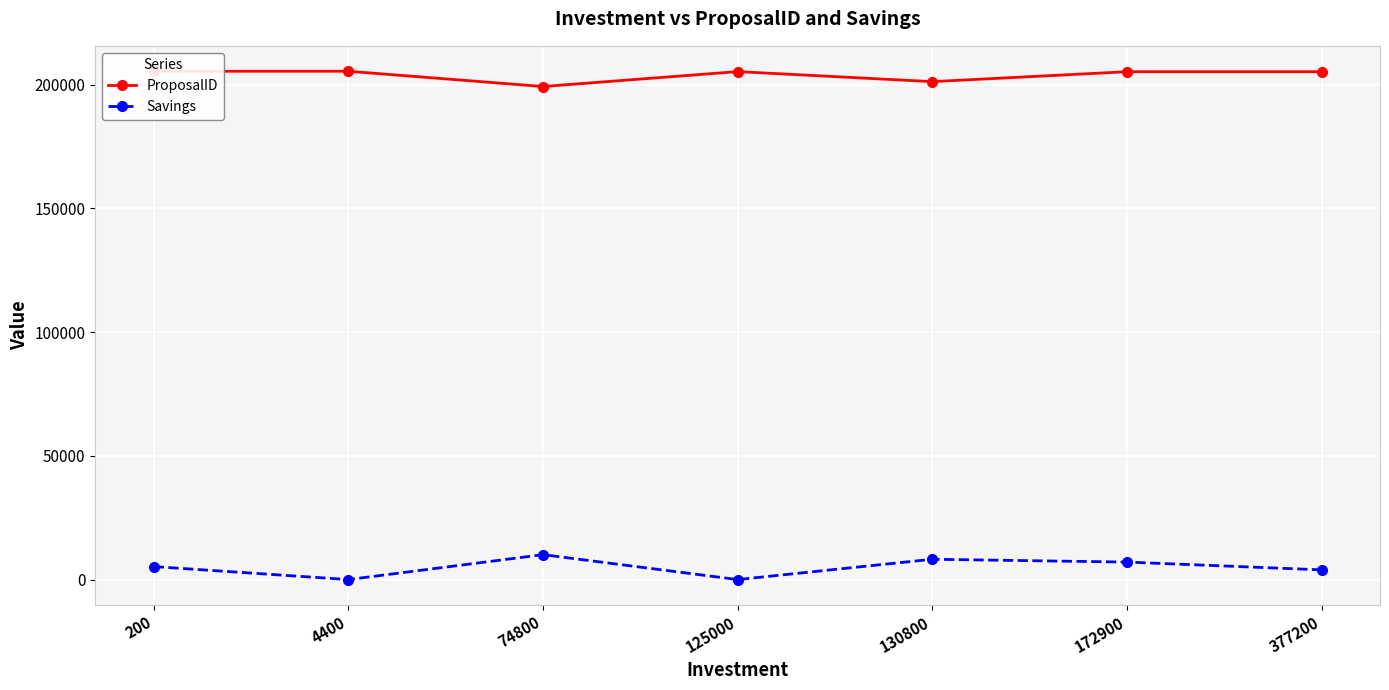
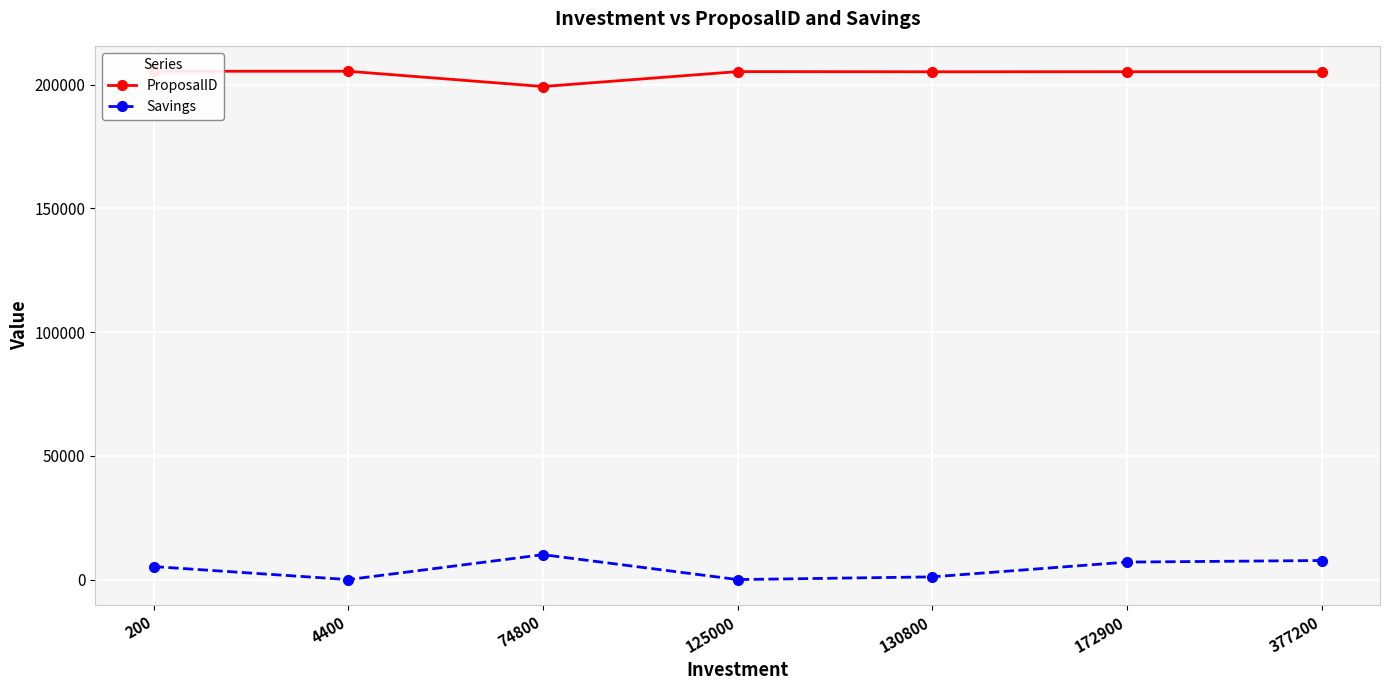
  {
    "ProposalID": {
      "4400": 205000,
      "74800": 199000,
      "125000": 205000,
-     "130800": 201000,
+     "130800": 205000,
      "172900": 205000,
      "377200": 205000
    },
    "Savings": {
      "200": 5000,
      "4400": 0,
      "74800": 10000,
      "125000": 0,
-     "130800": 8000,
+     "130800": 1000,
      "172900": 7000,
-     "377200": 4000
+     "377200": 8000
    }
  }
